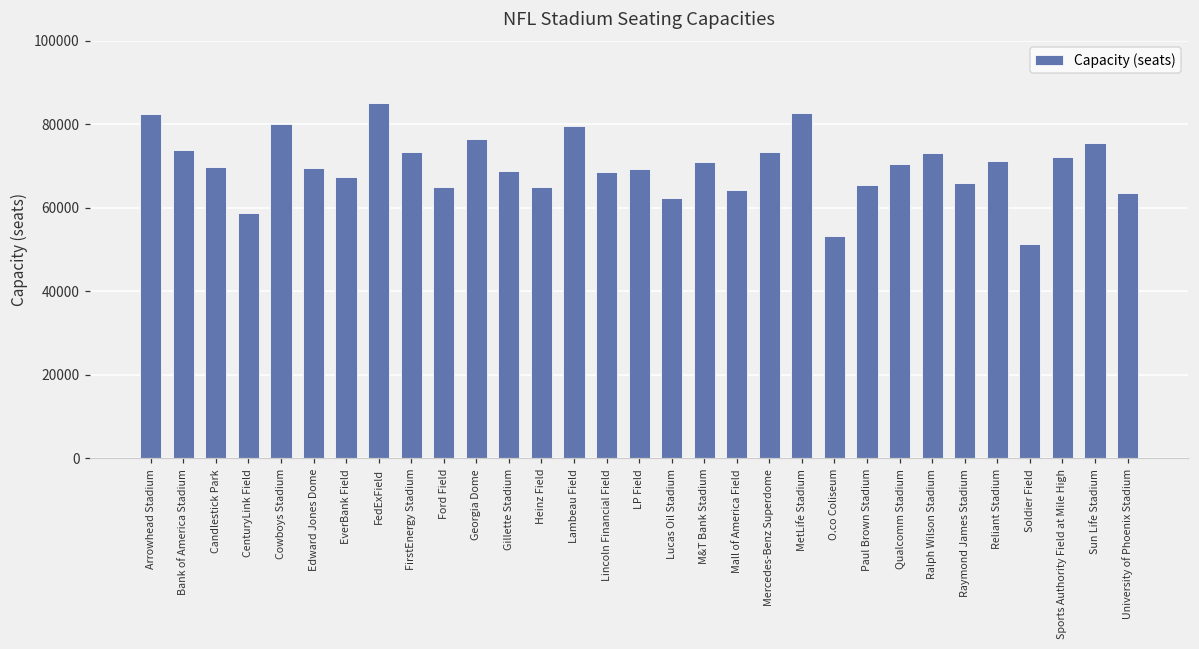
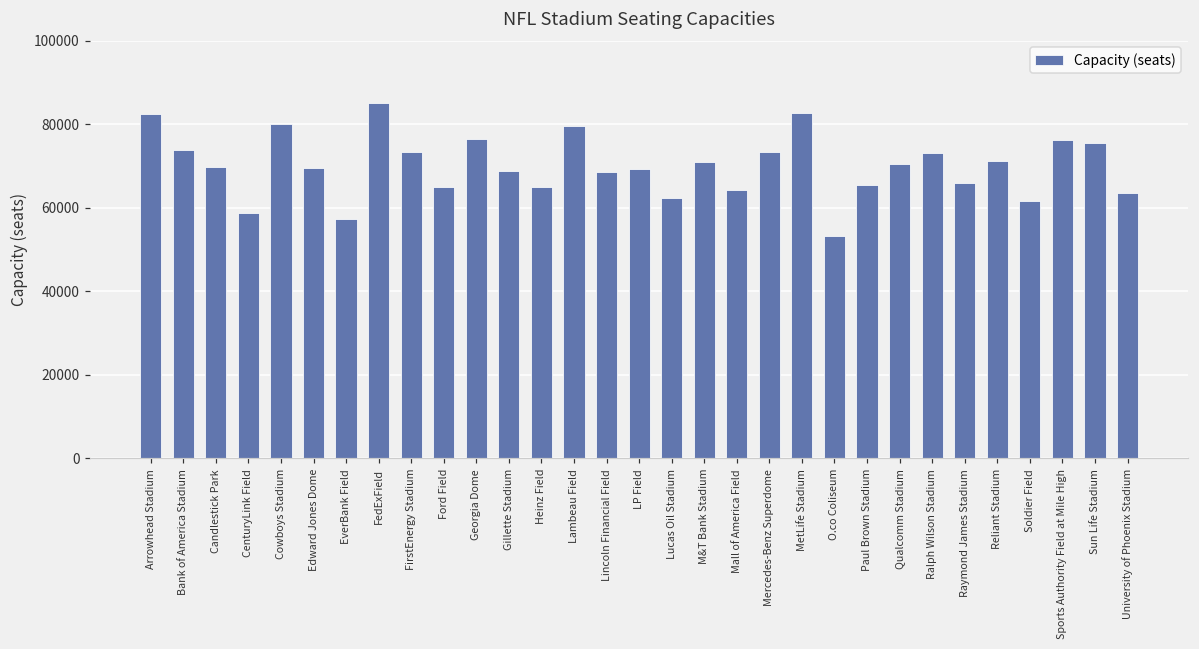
  {
    "Arrowhead Stadium": 82000,
    "Bank of America Stadium": 74000,
    "Candlestick Park": 70000,
    "CenturyLink Field": 59000,
    "Cowboys Stadium": 80000,
    "Edward Jones Dome": 69000,
-   "EverBank Field": 67000,
+   "EverBank Field": 57000,
    "FedExField": 85000,
    "FirstEnergy Stadium": 73000,
    "Ford Field": 65000,
    "Georgia Dome": 76000,
    "Gillette Stadium": 69000,
    "Heinz Field": 65000,
    "Lambeau Field": 80000,
    "Lincoln Financial Field": 69000,
    "LP Field": 69000,
    "Lucas Oil Stadium": 62000,
    "M&T Bank Stadium": 71000,
    "Mall of America Field": 64000,
    "Mercedes-Benz Superdome": 73000,
    "MetLife Stadium": 83000,
    "O.co Coliseum": 53000,
    "Paul Brown Stadium": 66000,
    "Qualcomm Stadium": 71000,
    "Ralph Wilson Stadium": 73000,
    "Raymond James Stadium": 66000,
    "Reliant Stadium": 71000,
-   "Soldier Field": 51000,
-   "Sports Authority Field at Mile High": 72000,
+   "Soldier Field": 62000,
+   "Sports Authority Field at Mile High": 76000,
    "Sun Life Stadium": 76000,
    "University of Phoenix Stadium": 63000
  }
